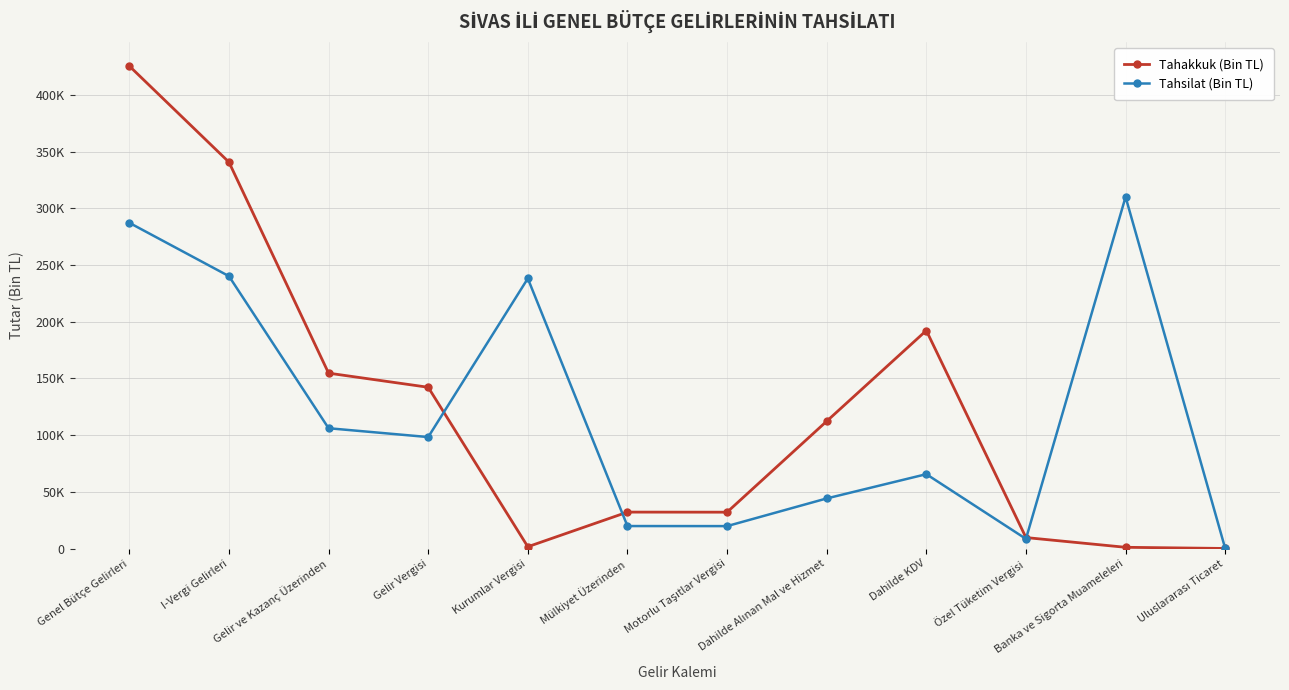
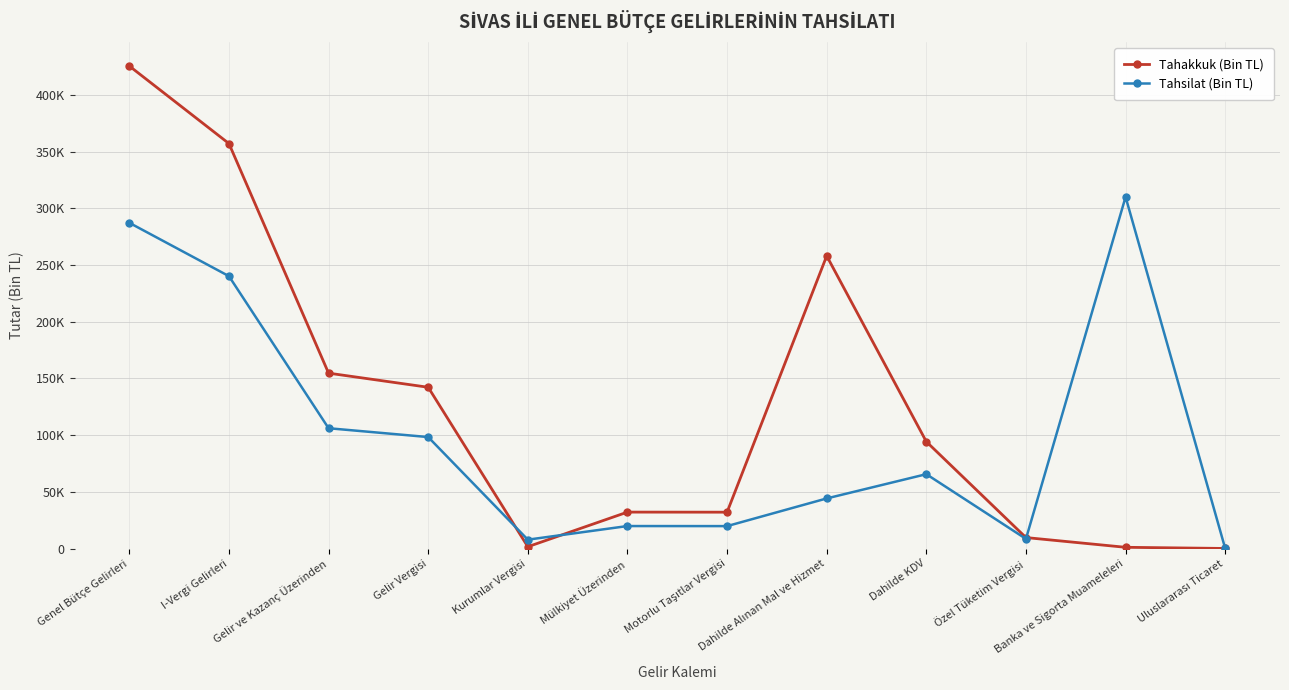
  {
    "Tahakkuk (Bin TL)": {
      "Genel Bütçe Gelirleri": 426000,
-     "I-Vergi Gelirleri": 341000,
+     "I-Vergi Gelirleri": 357000,
      "Gelir ve Kazanç Üzerinden": 155000,
      "Gelir Vergisi": 142000,
      "Kurumlar Vergisi": 2000,
      "Mülkiyet Üzerinden": 32000,
      "Motorlu Taşıtlar Vergisi": 32000,
-     "Dahilde Alınan Mal ve Hizmet": 112000,
-     "Dahilde KDV": 192000,
+     "Dahilde Alınan Mal ve Hizmet": 258000,
+     "Dahilde KDV": 94000,
      "Banka ve Sigorta Muameleleri": 1000
    },
    "Tahsilat (Bin TL)": {
      "Genel Bütçe Gelirleri": 287000,
      "I-Vergi Gelirleri": 240000,
      "Gelir ve Kazanç Üzerinden": 106000,
      "Gelir Vergisi": 98000,
-     "Kurumlar Vergisi": 238000,
+     "Kurumlar Vergisi": 8000,
      "Mülkiyet Üzerinden": 20000,
      "Motorlu Taşıtlar Vergisi": 20000,
      "Dahilde Alınan Mal ve Hizmet": 44000,
      "Dahilde KDV": 66000,
      "Banka ve Sigorta Muameleleri": 310000
    }
  }
